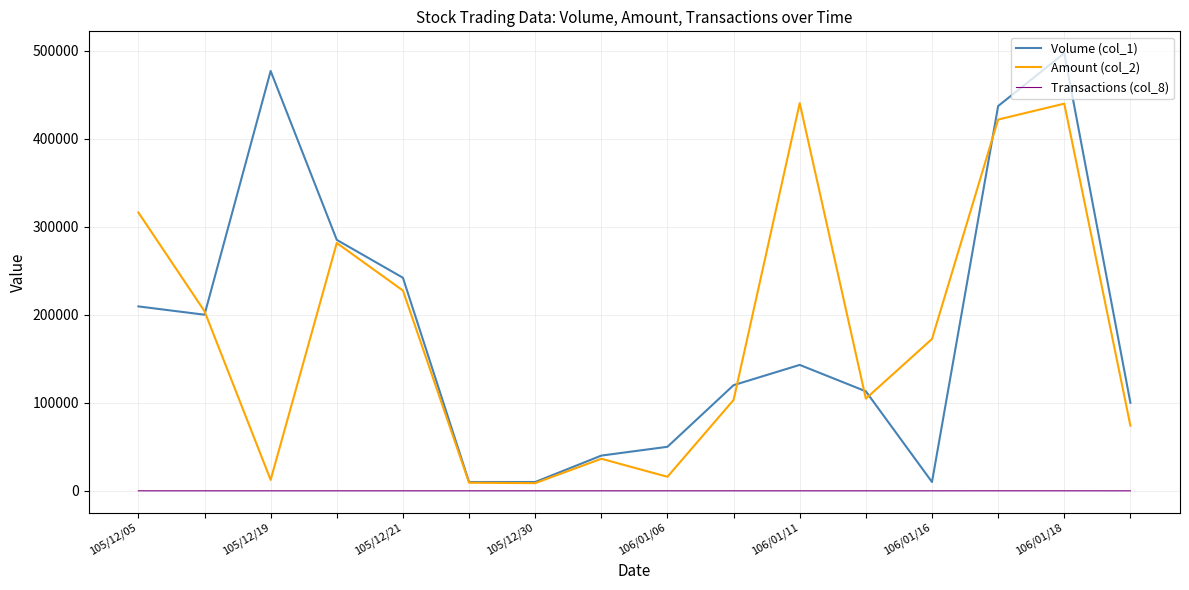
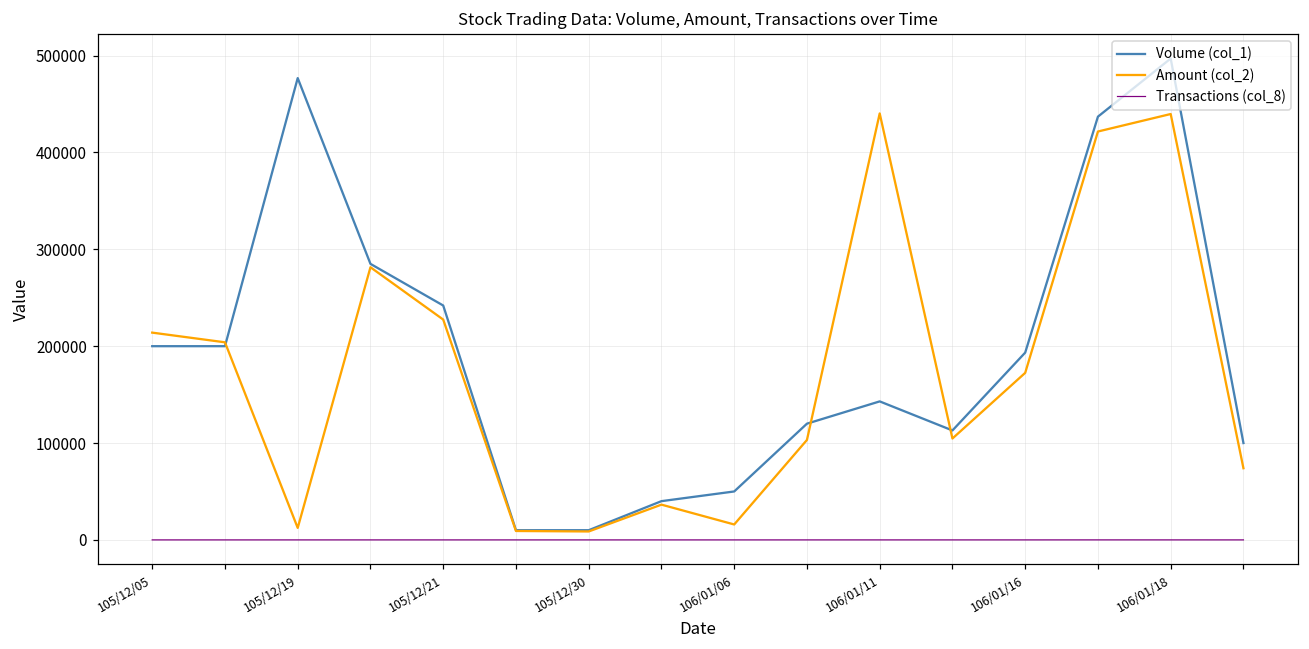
  {
    "Volume (col_1)": {
-     "105/12/05": 210000,
+     "105/12/05": 200000,
      "105/12/19": 480000,
      "105/12/21": 240000,
      "106/01/06": 50000,
      "106/01/11": 140000,
-     "106/01/16": 10000
+     "106/01/16": 190000
    },
    "Amount (col_2)": {
-     "105/12/05": 320000,
+     "105/12/05": 210000,
      "105/12/19": 10000,
      "105/12/21": 230000,
      "106/01/06": 20000,
      "106/01/11": 440000,
      "106/01/16": 170000,
      "106/01/18": 440000
    },
    "Transactions (col_8)": {
      "105/12/05": 0,
      "105/12/19": 0,
      "105/12/21": 0,
      "105/12/30": 0,
      "106/01/06": 0,
      "106/01/11": 0,
      "106/01/16": 0,
      "106/01/18": 0
    }
  }
